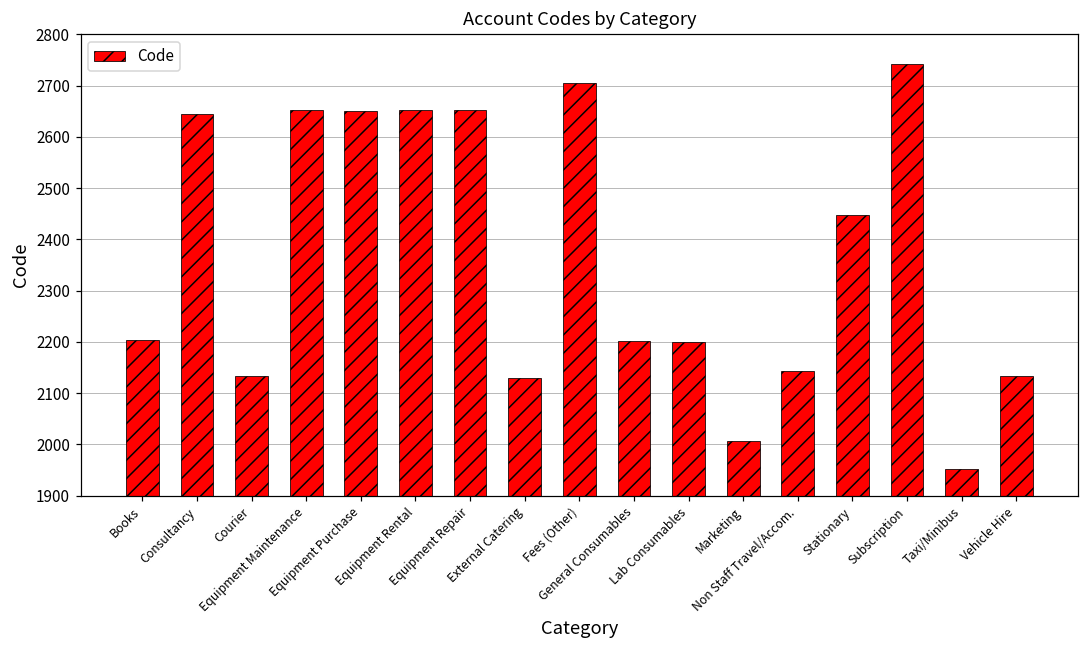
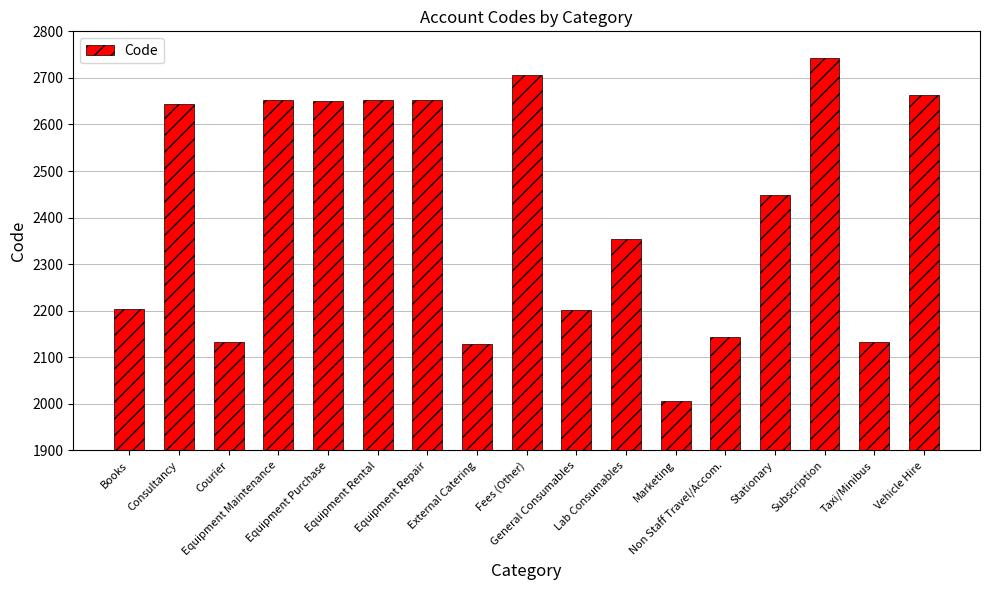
  {
    "Books": 2200,
    "Consultancy": 2650,
    "Courier": 2130,
    "Equipment Maintenance": 2650,
    "Equipment Purchase": 2650,
    "Equipment Rental": 2650,
    "Equipment Repair": 2650,
    "External Catering": 2130,
    "Fees (Other)": 2710,
    "General Consumables": 2200,
-   "Lab Consumables": 2200,
+   "Lab Consumables": 2350,
    "Marketing": 2010,
    "Non Staff Travel/Accom.": 2140,
    "Stationary": 2450,
    "Subscription": 2740,
-   "Taxi/Minibus": 1950,
-   "Vehicle Hire": 2130
+   "Taxi/Minibus": 2130,
+   "Vehicle Hire": 2660
  }
